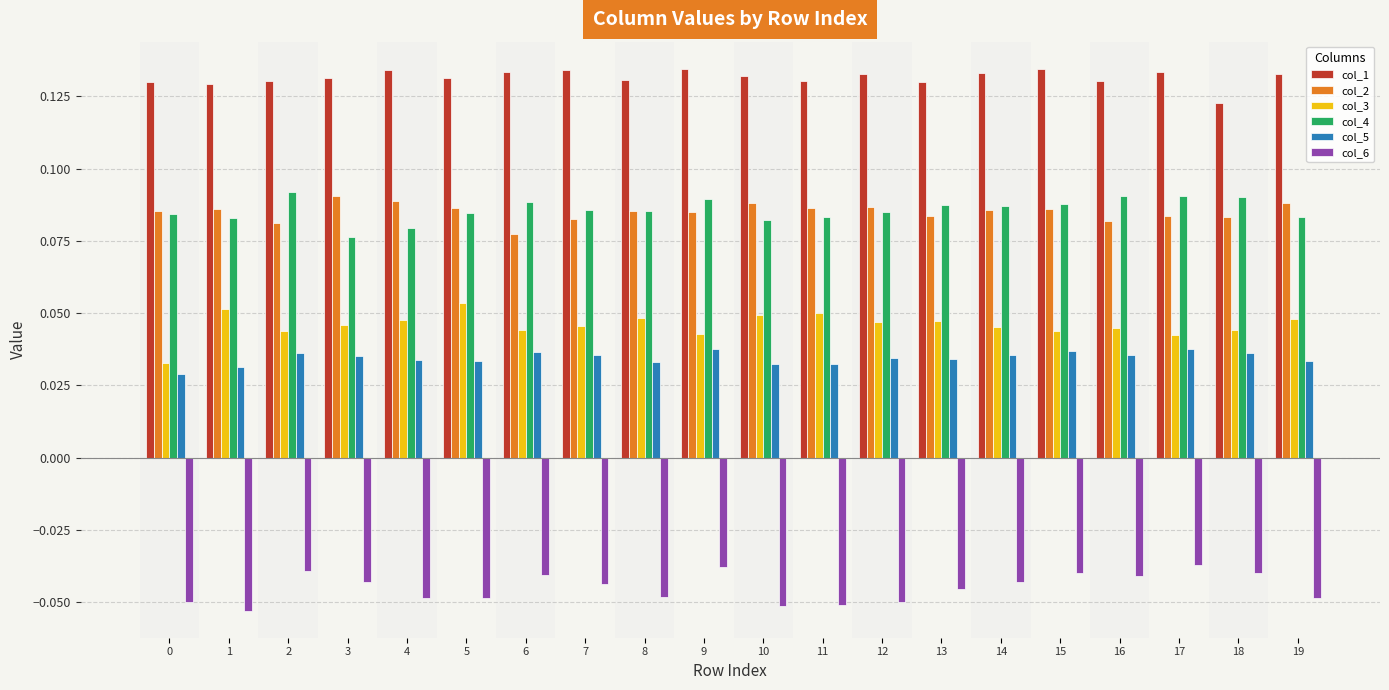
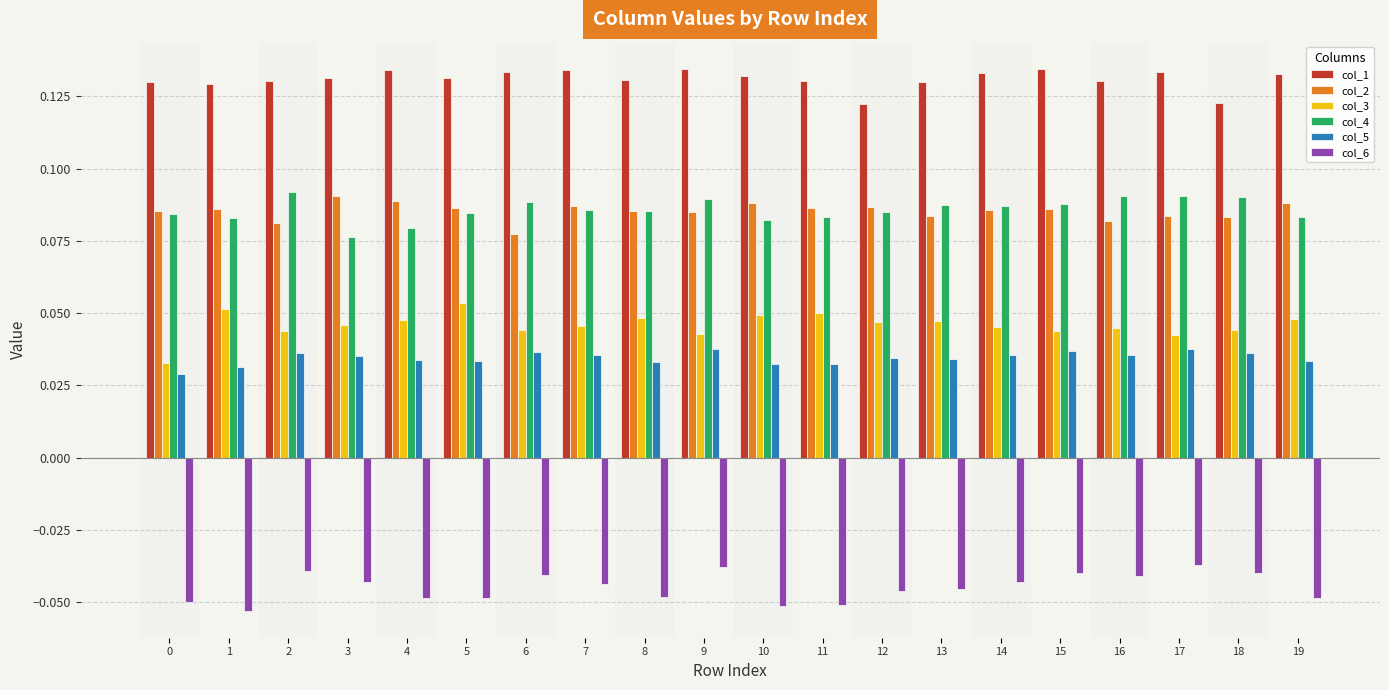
  {
    "col_1": {
      "0": 0.130,
      "1": 0.129,
      "2": 0.130,
      "3": 0.131,
      "4": 0.134,
      "5": 0.131,
      "6": 0.133,
      "7": 0.134,
      "8": 0.131,
      "9": 0.135,
      "10": 0.132,
      "11": 0.131,
-     "12": 0.133,
+     "12": 0.122,
      "13": 0.130,
      "14": 0.133,
      "15": 0.135,
      "16": 0.130,
      "17": 0.134,
      "18": 0.123,
      "19": 0.133
    },
    "col_2": {
      "0": 0.086,
      "1": 0.086,
      "2": 0.081,
      "3": 0.090,
      "4": 0.089,
      "5": 0.086,
      "6": 0.077,
-     "7": 0.083,
+     "7": 0.087,
      "8": 0.085,
      "9": 0.085,
      "10": 0.088,
      "11": 0.086,
      "12": 0.087,
      "13": 0.084,
      "14": 0.086,
      "15": 0.086,
      "16": 0.082,
      "17": 0.084,
      "18": 0.083,
      "19": 0.088
    },
    "col_3": {
      "0": 0.033,
      "1": 0.051,
      "2": 0.044,
      "3": 0.046,
      "4": 0.048,
      "5": 0.054,
      "6": 0.044,
      "7": 0.045,
      "8": 0.048,
      "9": 0.043,
      "10": 0.049,
      "11": 0.050,
      "12": 0.047,
      "13": 0.047,
      "14": 0.045,
      "15": 0.044,
      "16": 0.045,
      "17": 0.043,
      "18": 0.044,
      "19": 0.048
    },
    "col_4": {
      "0": 0.084,
      "1": 0.083,
      "2": 0.092,
      "3": 0.076,
      "4": 0.079,
      "5": 0.085,
      "6": 0.088,
      "7": 0.086,
      "8": 0.085,
      "9": 0.089,
      "10": 0.082,
      "11": 0.083,
      "12": 0.085,
      "13": 0.088,
      "14": 0.087,
      "15": 0.088,
      "16": 0.091,
      "17": 0.091,
      "18": 0.090,
      "19": 0.083
    },
    "col_5": {
      "0": 0.029,
      "1": 0.031,
      "2": 0.036,
      "3": 0.035,
      "4": 0.034,
      "5": 0.033,
      "6": 0.036,
      "7": 0.036,
      "8": 0.033,
      "9": 0.038,
      "10": 0.033,
      "11": 0.032,
      "12": 0.034,
      "13": 0.034,
      "14": 0.036,
      "15": 0.037,
      "16": 0.036,
      "17": 0.038,
      "18": 0.036,
      "19": 0.034
    },
    "col_6": {
      "0": -0.050,
      "1": -0.053,
      "2": -0.039,
      "3": -0.043,
      "4": -0.049,
      "5": -0.048,
      "6": -0.041,
      "7": -0.044,
      "8": -0.048,
      "9": -0.038,
      "10": -0.051,
      "11": -0.051,
-     "12": -0.050,
+     "12": -0.046,
      "13": -0.046,
      "14": -0.043,
      "15": -0.040,
      "16": -0.041,
      "17": -0.037,
      "18": -0.040,
      "19": -0.049
    }
  }
